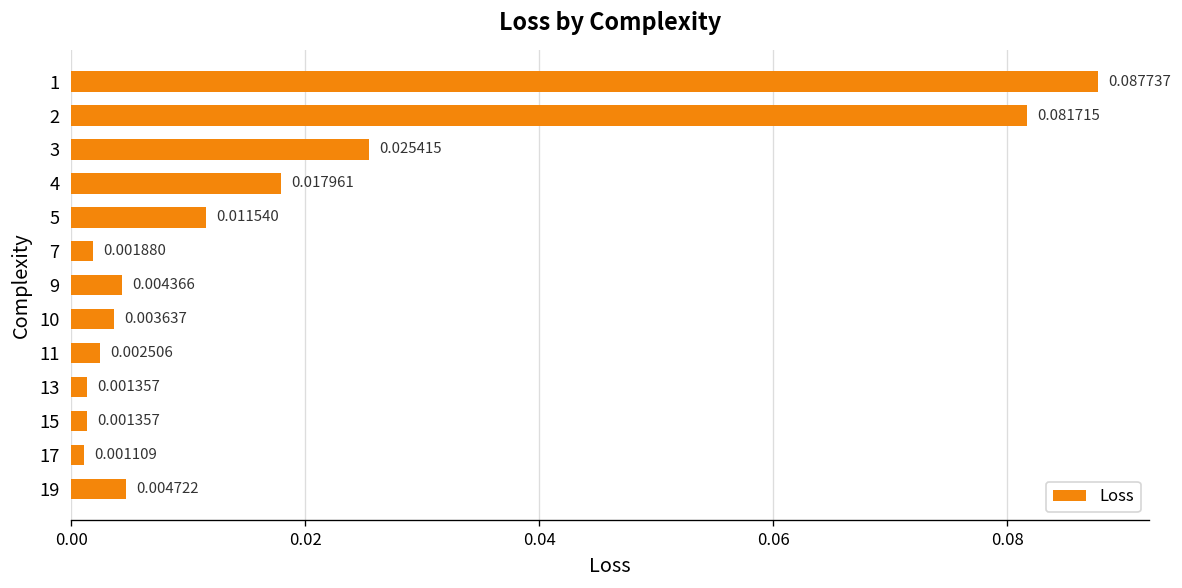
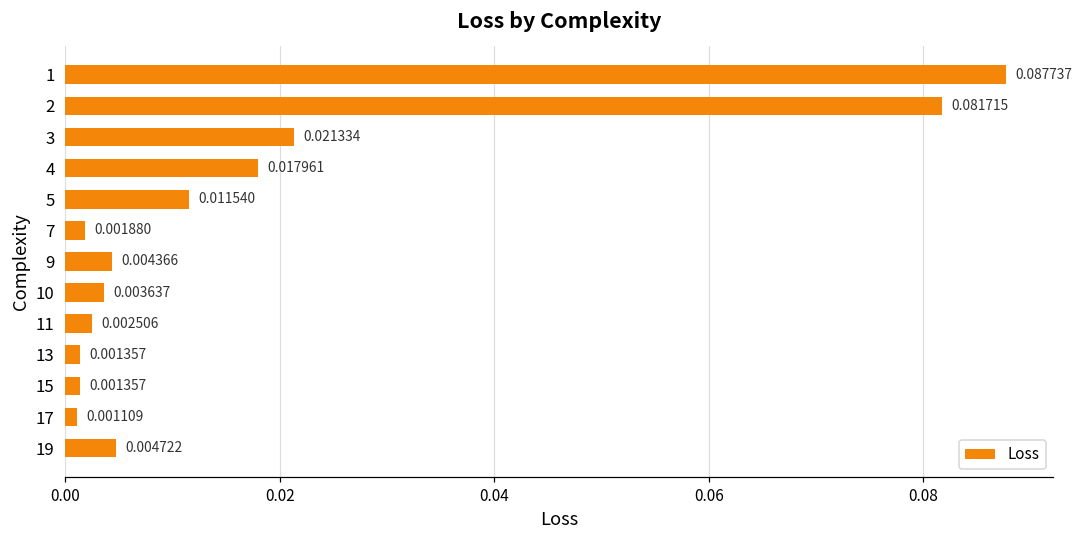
  {
    "1": 0.087737,
    "2": 0.081715,
-   "3": 0.025415,
+   "3": 0.021334,
    "4": 0.017961,
    "5": 0.011540,
    "7": 0.001880,
    "9": 0.004366,
    "10": 0.003637,
    "11": 0.002506,
    "13": 0.001357,
    "15": 0.001357,
    "17": 0.001109,
    "19": 0.004722
  }
